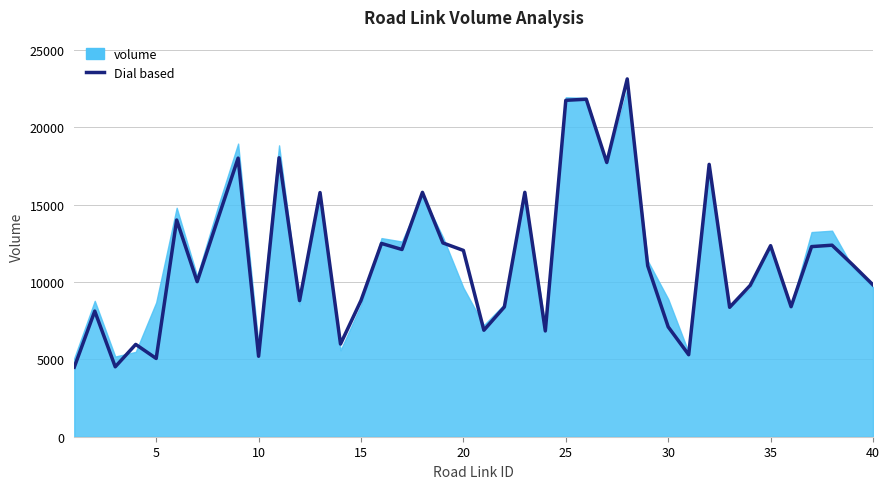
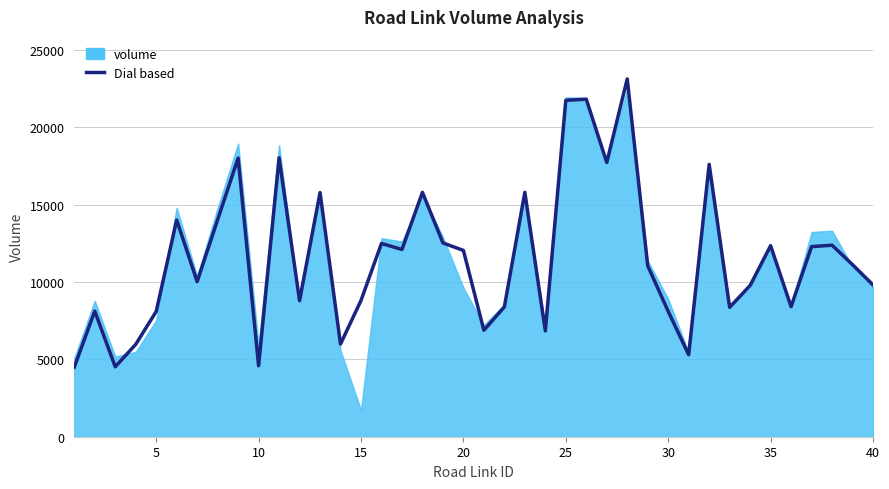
  {
    "Dial based": {
-     "5": 5100,
-     "10": 5200,
+     "5": 8100,
+     "10": 4600,
      "15": 8800,
      "20": 12000,
      "25": 21700,
-     "30": 7100
+     "30": 8100
    },
    "volume": {
-     "5": 8700,
+     "5": 7500,
      "10": 5900,
-     "15": 8500,
+     "15": 1700,
      "20": 9600,
      "25": 21900,
      "30": 8900
    }
  }
